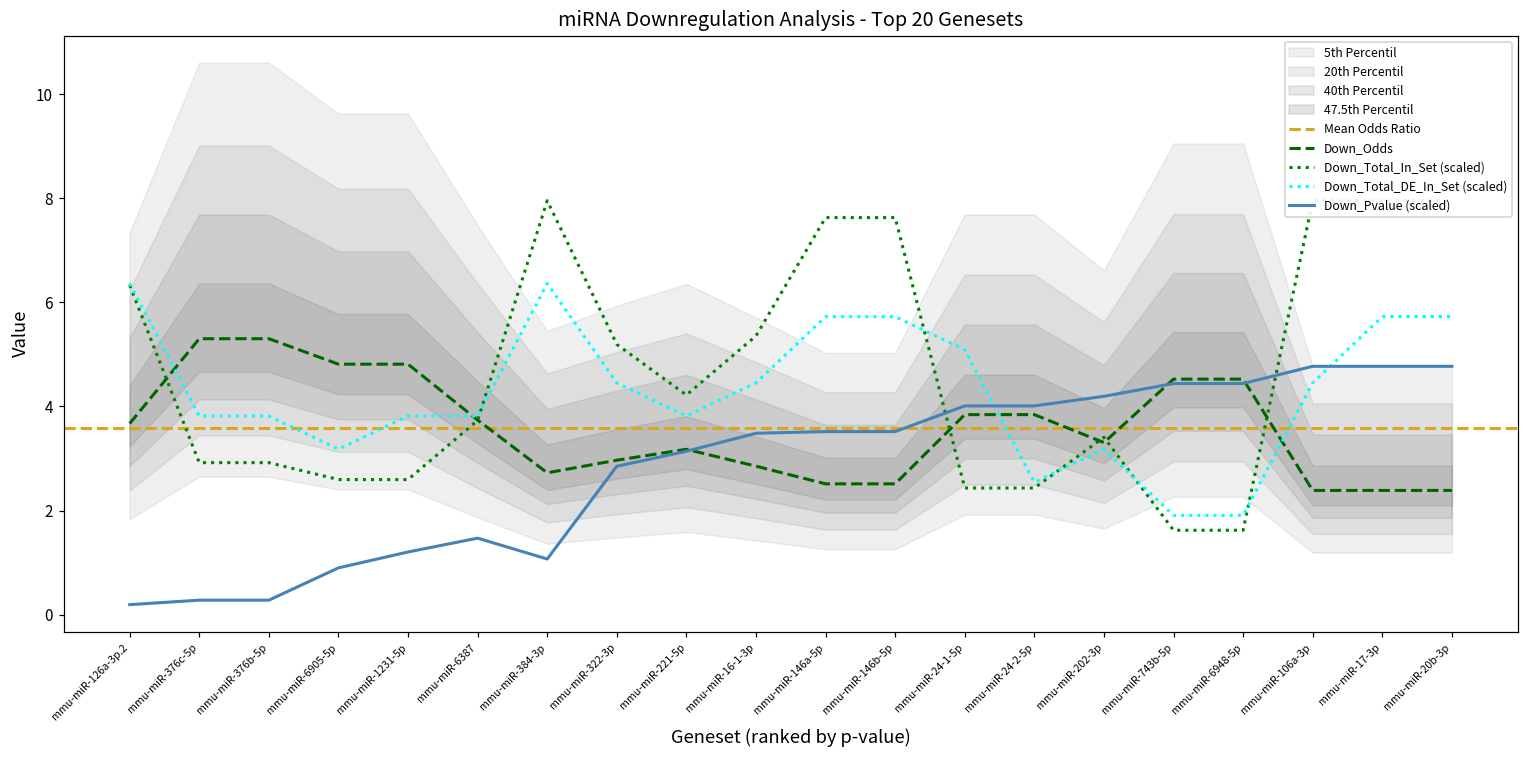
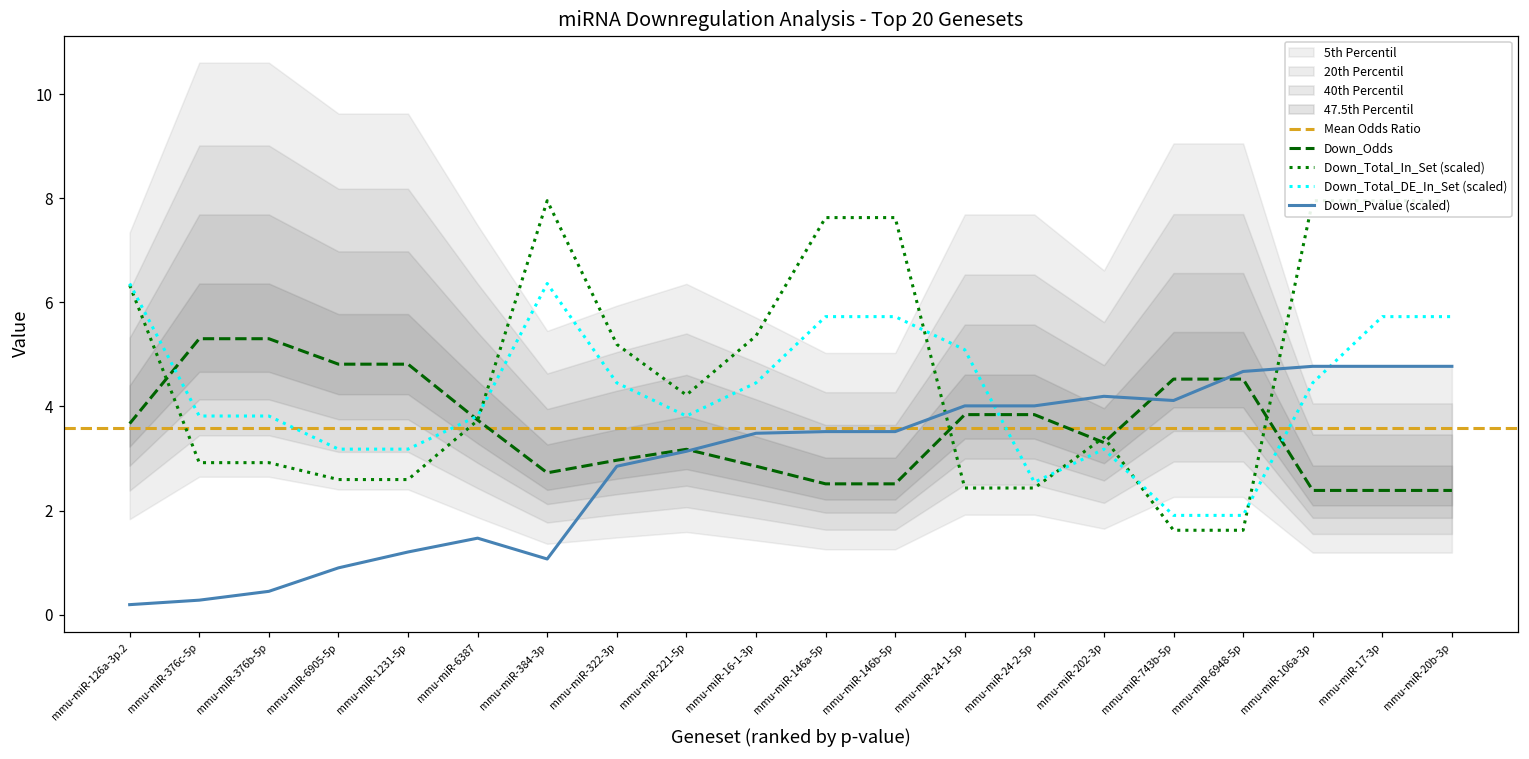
  {
    "Down_Total_DE_In_Set (scaled)": {
      "mmu-miR-376c-5p": 3.8,
      "mmu-miR-376b-5p": 3.8,
      "mmu-miR-6905-5p": 3.2,
-     "mmu-miR-1231-5p": 3.8,
+     "mmu-miR-1231-5p": 3.2,
      "mmu-miR-6387": 3.8,
      "mmu-miR-384-3p": 6.4,
      "mmu-miR-322-3p": 4.5,
      "mmu-miR-16-1-3p": 4.5,
      "mmu-miR-146a-5p": 5.7,
      "mmu-miR-146b-5p": 5.7,
      "mmu-miR-24-1-5p": 5.1,
      "mmu-miR-24-2-5p": 2.5,
      "mmu-miR-202-3p": 3.2,
      "mmu-miR-743b-5p": 1.9,
      "mmu-miR-6948-5p": 1.9,
      "mmu-miR-106a-3p": 4.5,
      "mmu-miR-17-3p": 5.7,
      "mmu-miR-20b-3p": 5.7
    },
    "Down_Pvalue (scaled)": {
      "mmu-miR-126a-3p.2": 0.2,
      "mmu-miR-376c-5p": 0.3,
-     "mmu-miR-376b-5p": 0.3,
+     "mmu-miR-376b-5p": 0.4,
      "mmu-miR-6905-5p": 0.9,
      "mmu-miR-1231-5p": 1.2,
      "mmu-miR-6387": 1.5,
      "mmu-miR-384-3p": 1.1,
      "mmu-miR-322-3p": 2.9,
      "mmu-miR-16-1-3p": 3.5,
      "mmu-miR-146a-5p": 3.5,
      "mmu-miR-146b-5p": 3.5,
      "mmu-miR-24-1-5p": 4.0,
      "mmu-miR-24-2-5p": 4.0,
      "mmu-miR-202-3p": 4.2,
-     "mmu-miR-743b-5p": 4.4,
-     "mmu-miR-6948-5p": 4.4
+     "mmu-miR-743b-5p": 4.1,
+     "mmu-miR-6948-5p": 4.7
    }
  }
